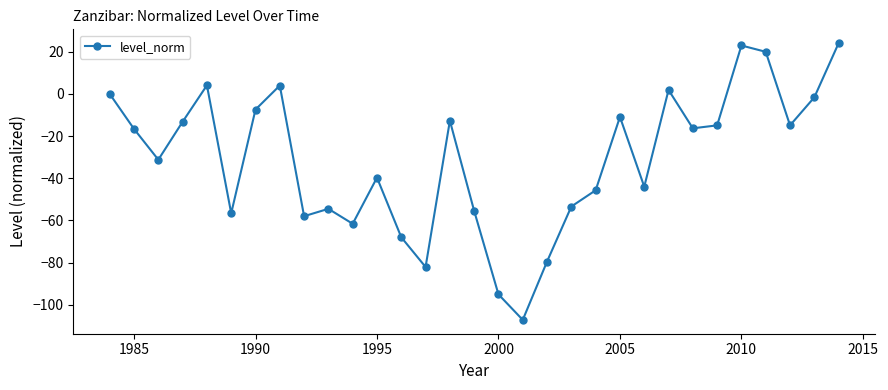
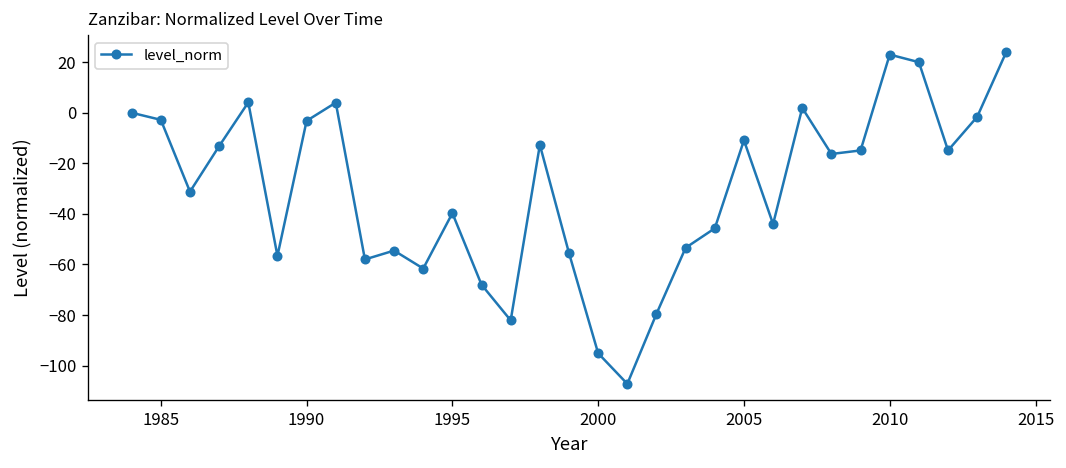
  {
-   "1985": -17,
-   "1990": -7,
+   "1985": -3,
+   "1990": -3,
    "1995": -40,
    "2000": -95,
    "2005": -11,
    "2010": 23
  }
